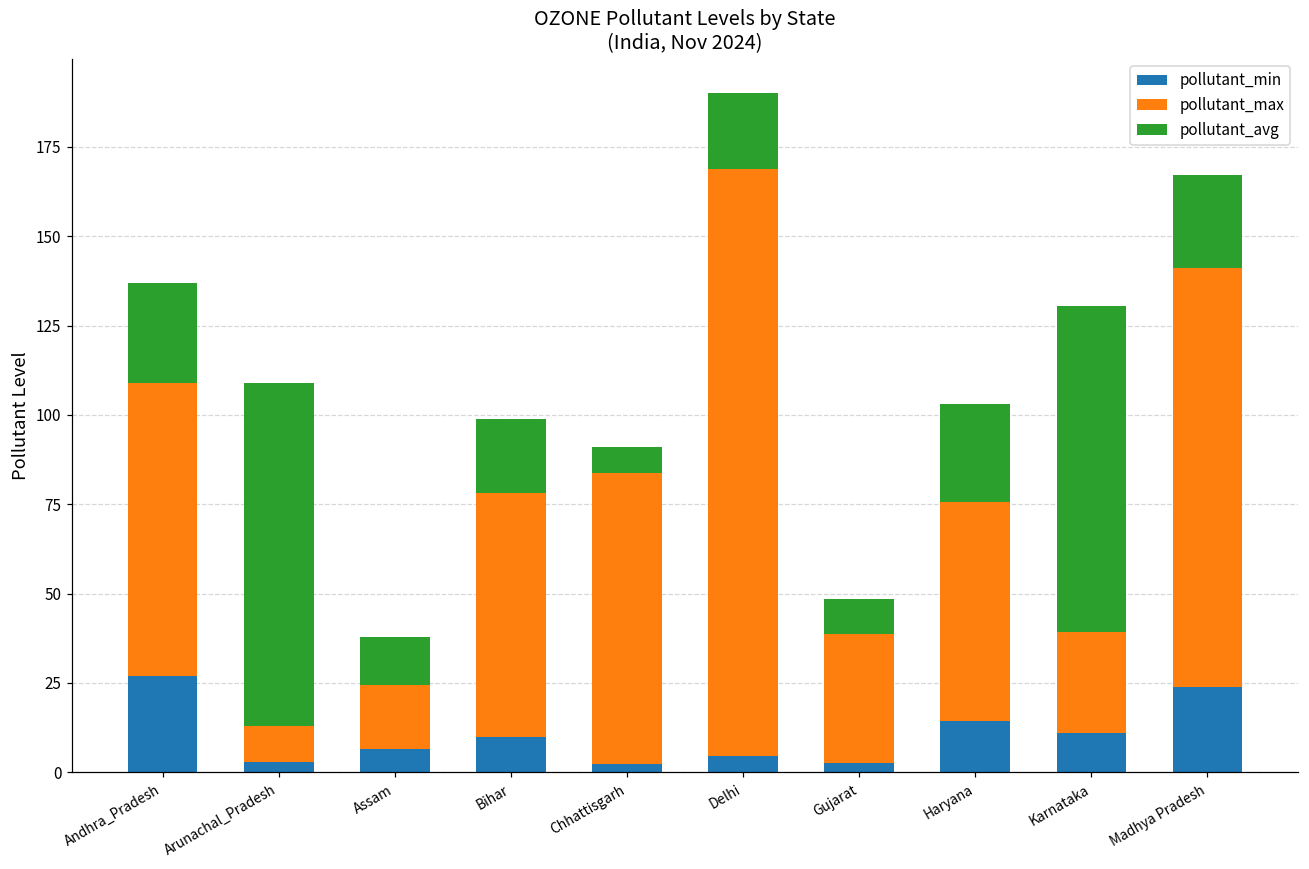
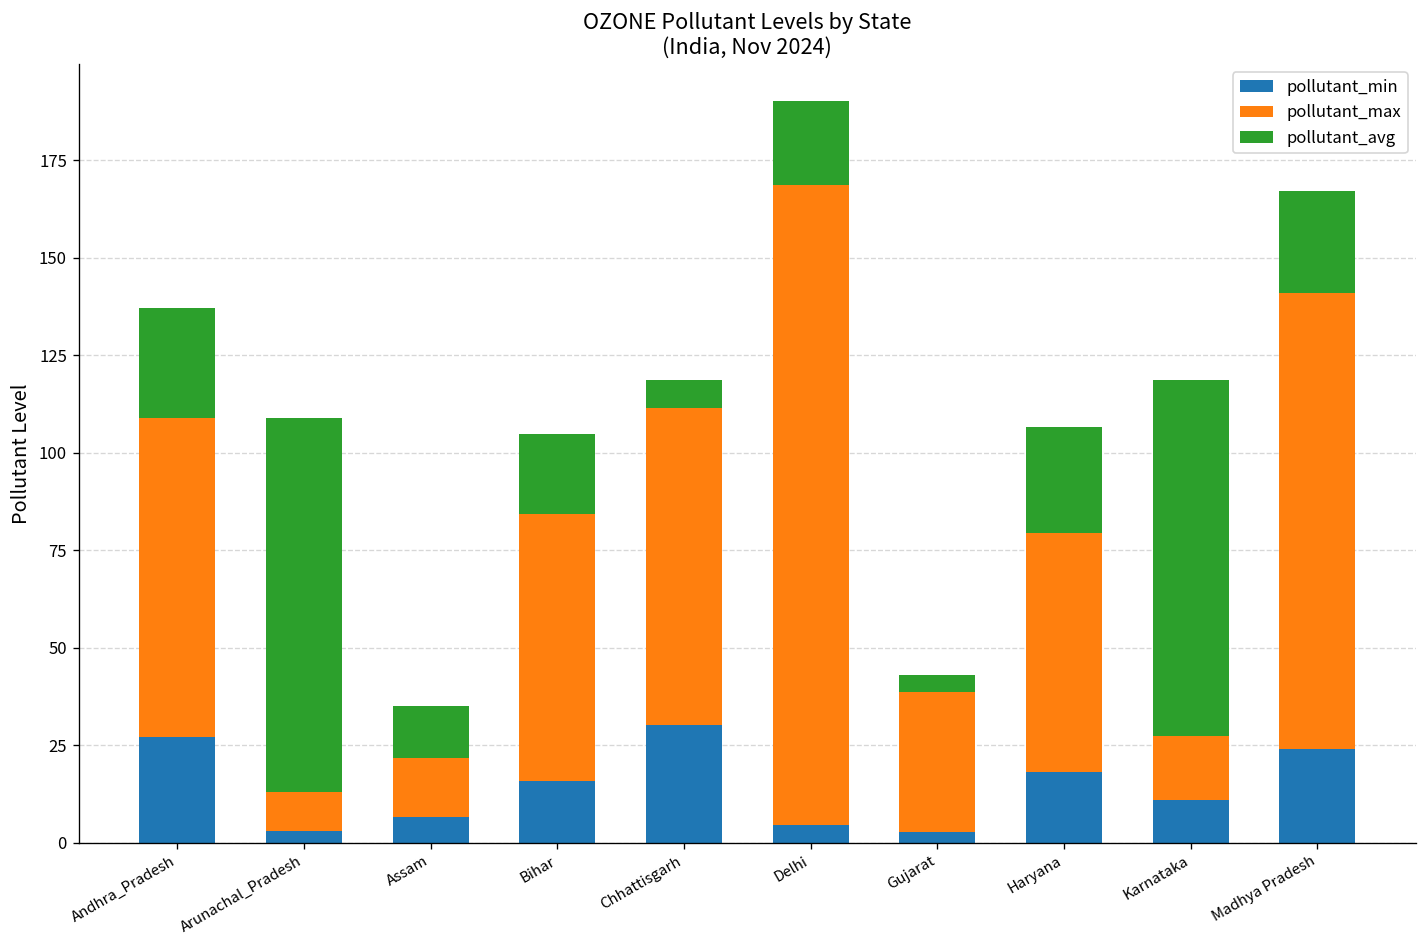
  {
    "pollutant_min": {
      "Andhra_Pradesh": 27,
      "Arunachal_Pradesh": 3,
      "Assam": 7,
-     "Bihar": 10,
-     "Chhattisgarh": 2,
+     "Bihar": 16,
+     "Chhattisgarh": 30,
      "Delhi": 5,
      "Gujarat": 3,
-     "Haryana": 14,
+     "Haryana": 18,
      "Karnataka": 11,
      "Madhya Pradesh": 24
    },
    "pollutant_max": {
      "Andhra_Pradesh": 82,
      "Arunachal_Pradesh": 10,
-     "Assam": 18,
+     "Assam": 15,
      "Bihar": 69,
      "Chhattisgarh": 81,
      "Delhi": 164,
      "Gujarat": 36,
      "Haryana": 61,
-     "Karnataka": 28,
+     "Karnataka": 17,
      "Madhya Pradesh": 117
    },
    "pollutant_avg": {
      "Andhra_Pradesh": 28,
      "Arunachal_Pradesh": 96,
      "Assam": 14,
      "Bihar": 21,
      "Chhattisgarh": 7,
      "Delhi": 21,
-     "Gujarat": 10,
+     "Gujarat": 4,
      "Haryana": 27,
      "Karnataka": 91,
      "Madhya Pradesh": 26
    }
  }
